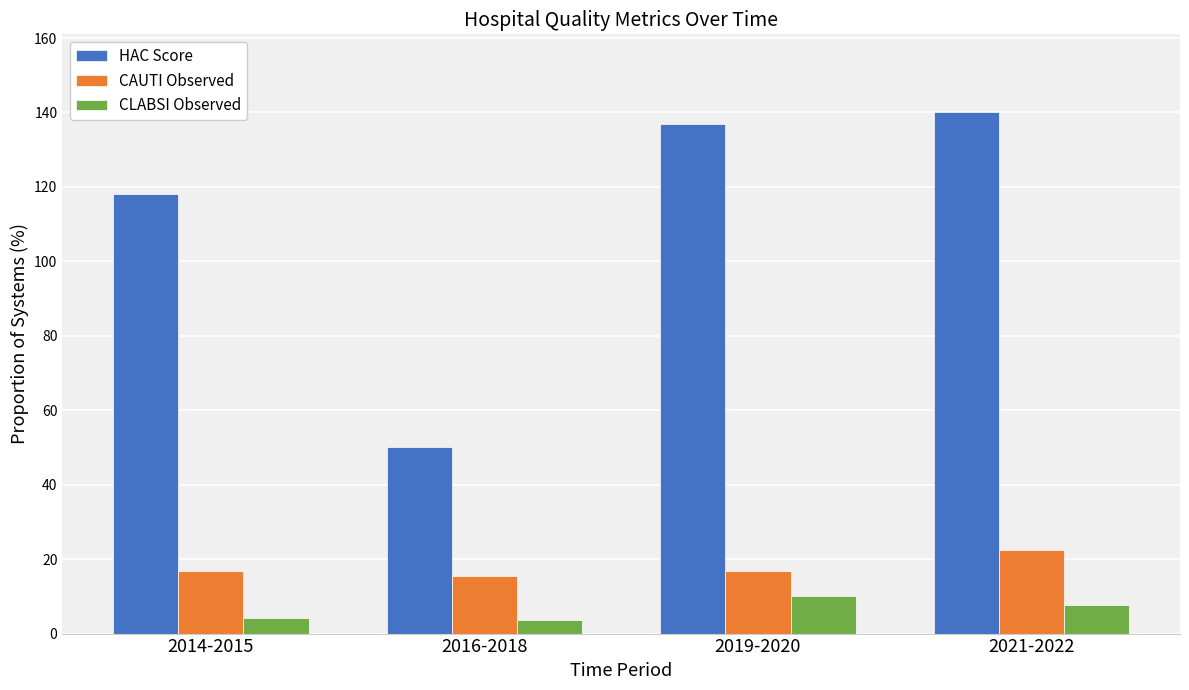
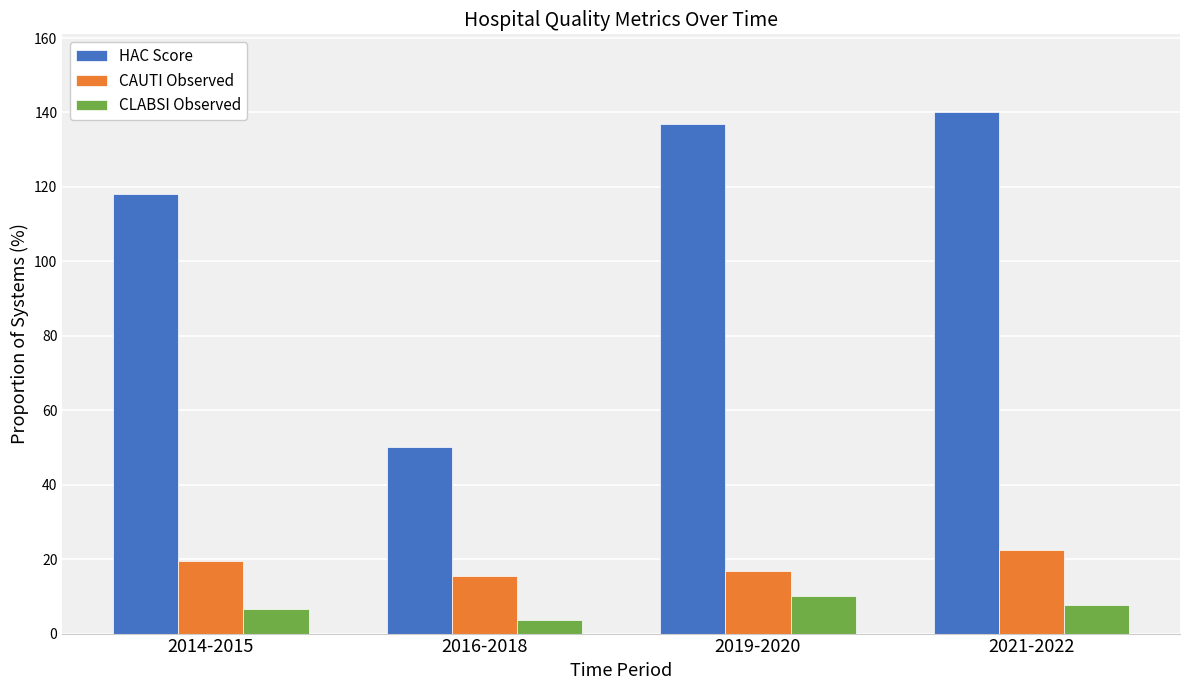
  {
    "HAC Score": {
      "2014-2015": 118,
      "2016-2018": 50,
      "2019-2020": 137,
      "2021-2022": 140
    },
    "CAUTI Observed": {
-     "2014-2015": 17,
+     "2014-2015": 19,
      "2016-2018": 15,
      "2019-2020": 17,
      "2021-2022": 23
    },
    "CLABSI Observed": {
-     "2014-2015": 4,
+     "2014-2015": 7,
      "2016-2018": 4,
      "2019-2020": 10,
      "2021-2022": 8
    }
  }
